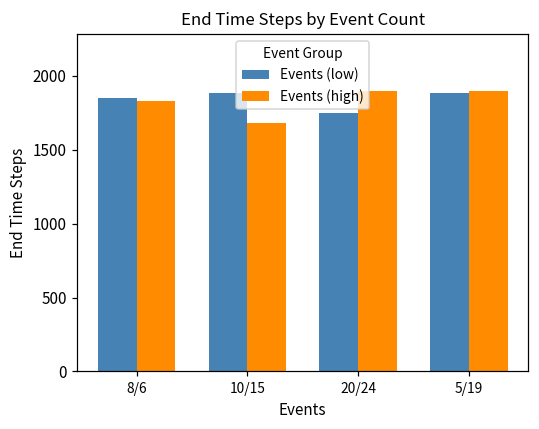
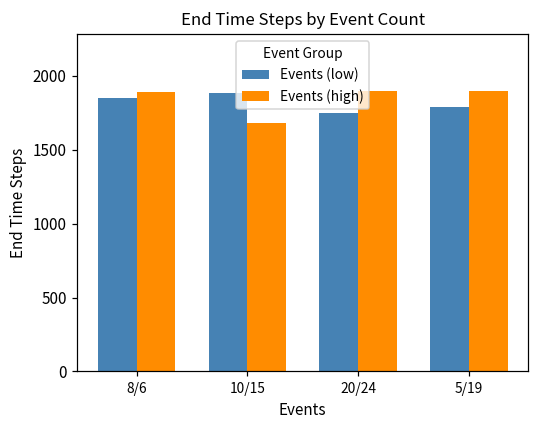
  {
    "Events (low)": {
      "8/6": 1850,
      "10/15": 1880,
      "20/24": 1750,
-     "5/19": 1890
+     "5/19": 1790
    },
    "Events (high)": {
-     "8/6": 1830,
+     "8/6": 1890,
      "10/15": 1680,
      "20/24": 1900,
      "5/19": 1900
    }
  }
